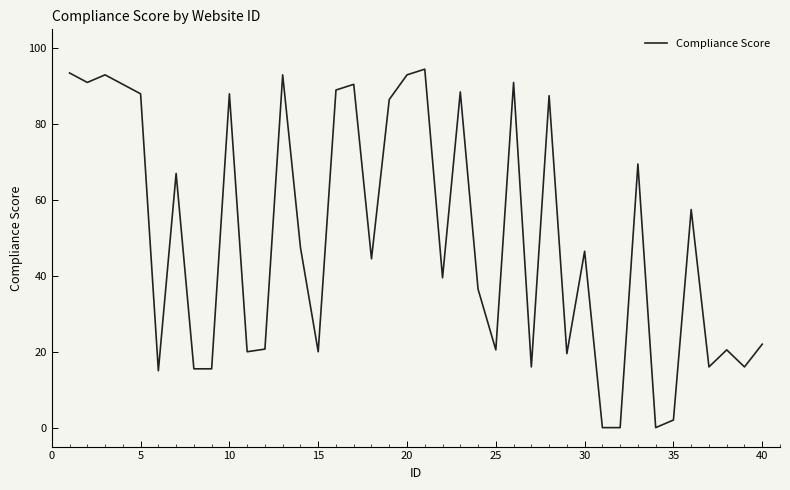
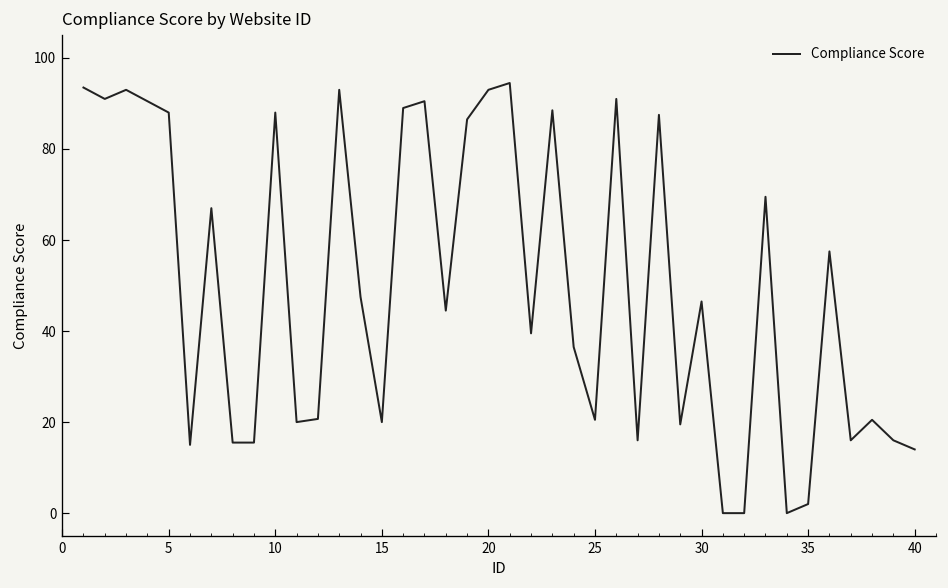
  {
    "5": 88,
    "10": 88,
    "15": 20,
    "20": 93,
    "25": 21,
    "30": 47,
    "35": 2,
-   "40": 22
+   "40": 14
  }
